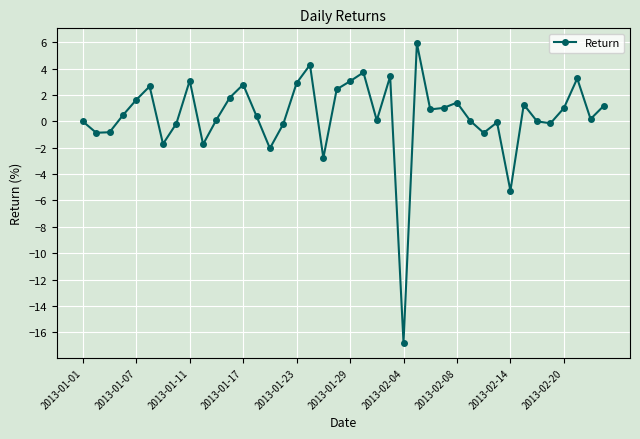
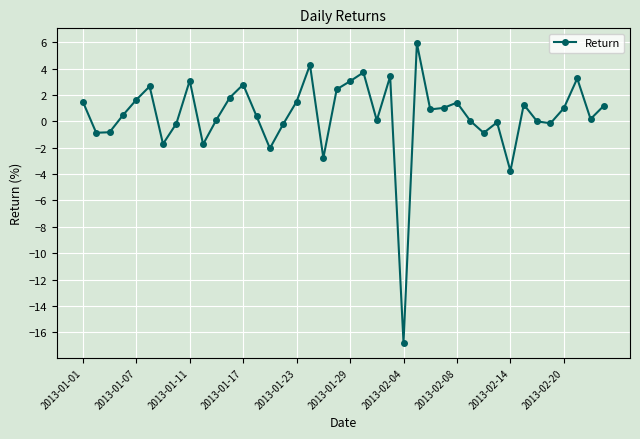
  {
-   "2013-01-01": 0.0,
+   "2013-01-01": 1.5,
    "2013-01-07": 1.6,
    "2013-01-11": 3.1,
    "2013-01-17": 2.8,
-   "2013-01-23": 2.9,
+   "2013-01-23": 1.5,
    "2013-01-29": 3.0,
    "2013-02-04": -16.8,
    "2013-02-08": 1.4,
-   "2013-02-14": -5.3,
+   "2013-02-14": -3.8,
    "2013-02-20": 1.0
  }
